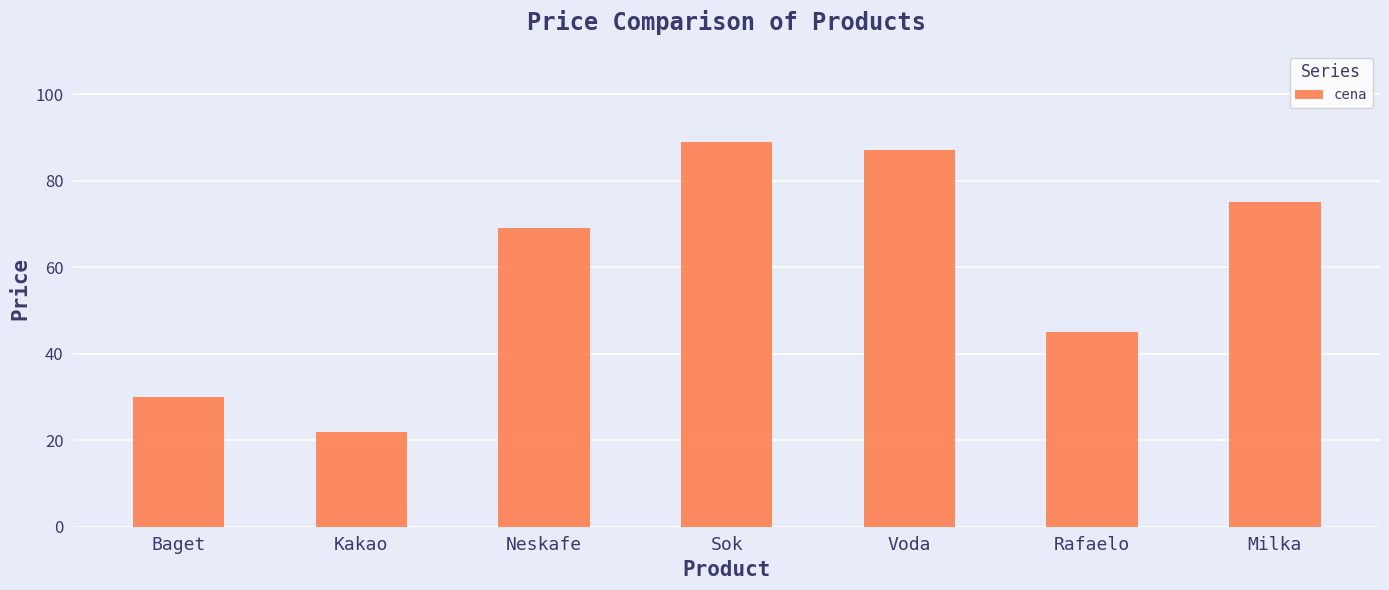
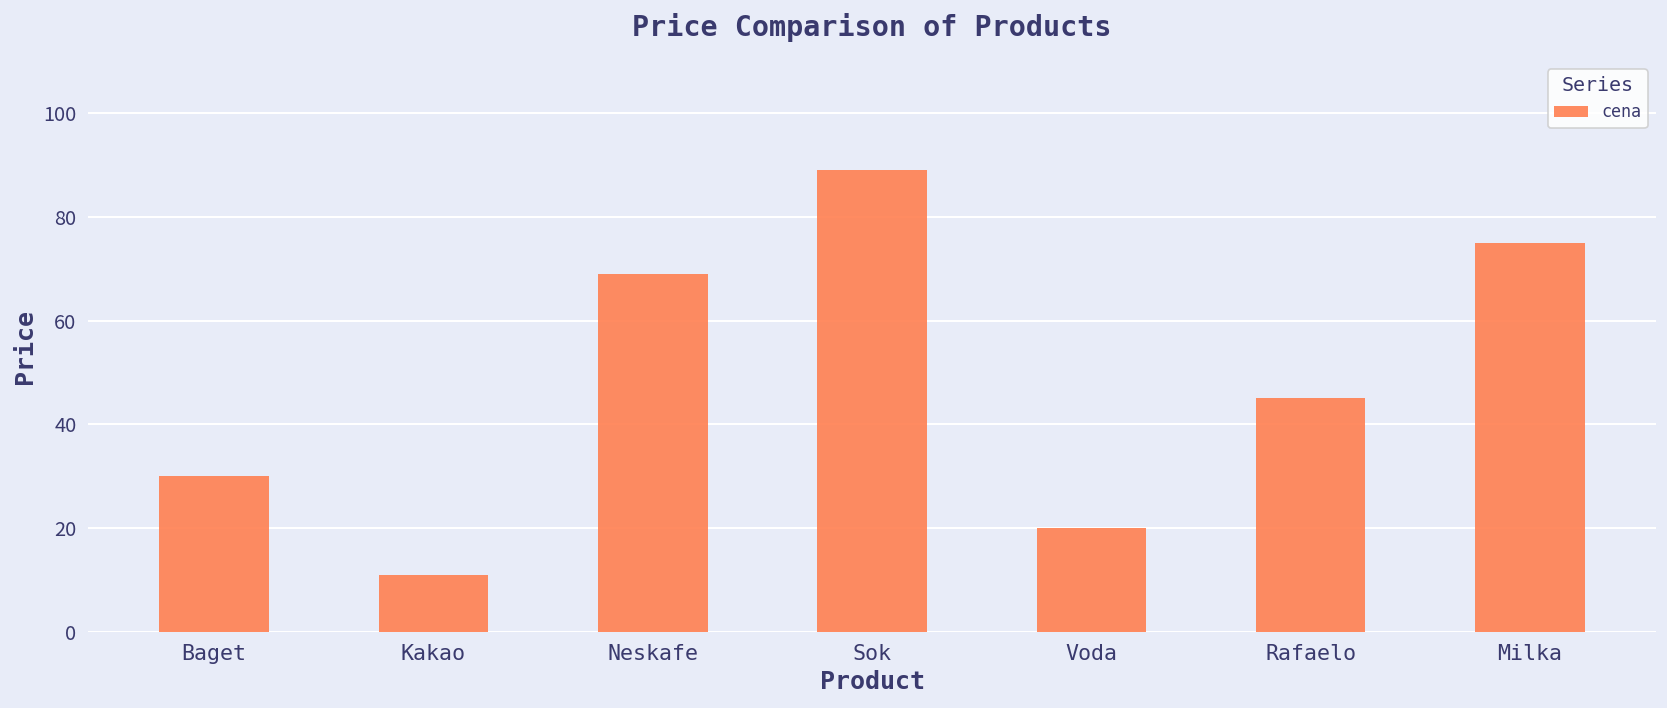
  {
    "Baget": 30,
-   "Kakao": 22,
+   "Kakao": 11,
    "Neskafe": 69,
    "Sok": 89,
-   "Voda": 87,
+   "Voda": 20,
    "Rafaelo": 45,
    "Milka": 75
  }
